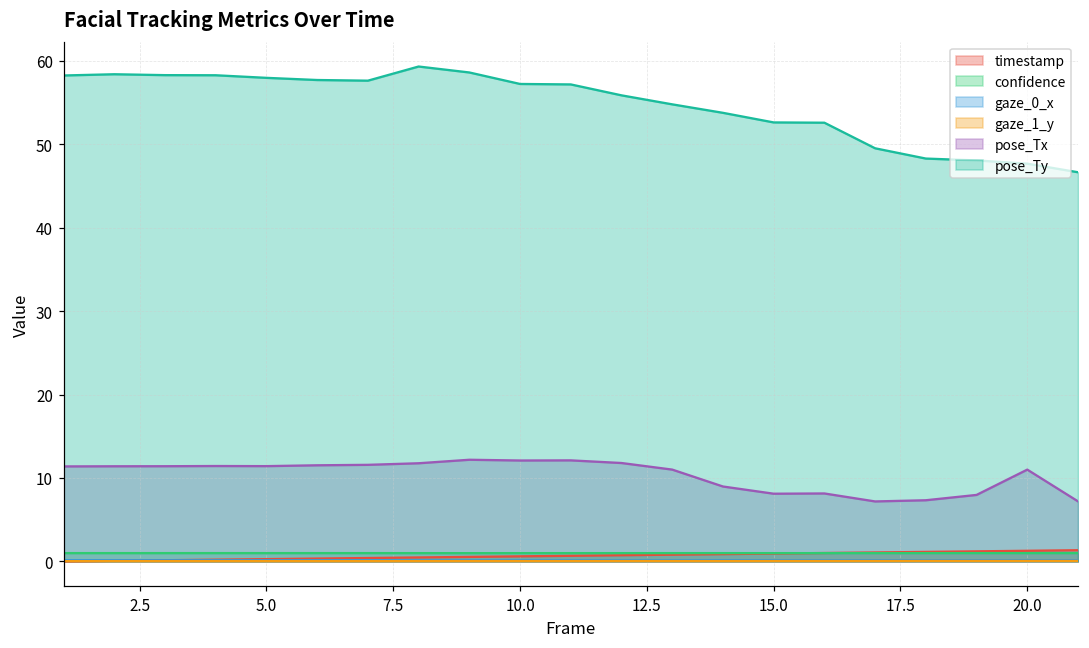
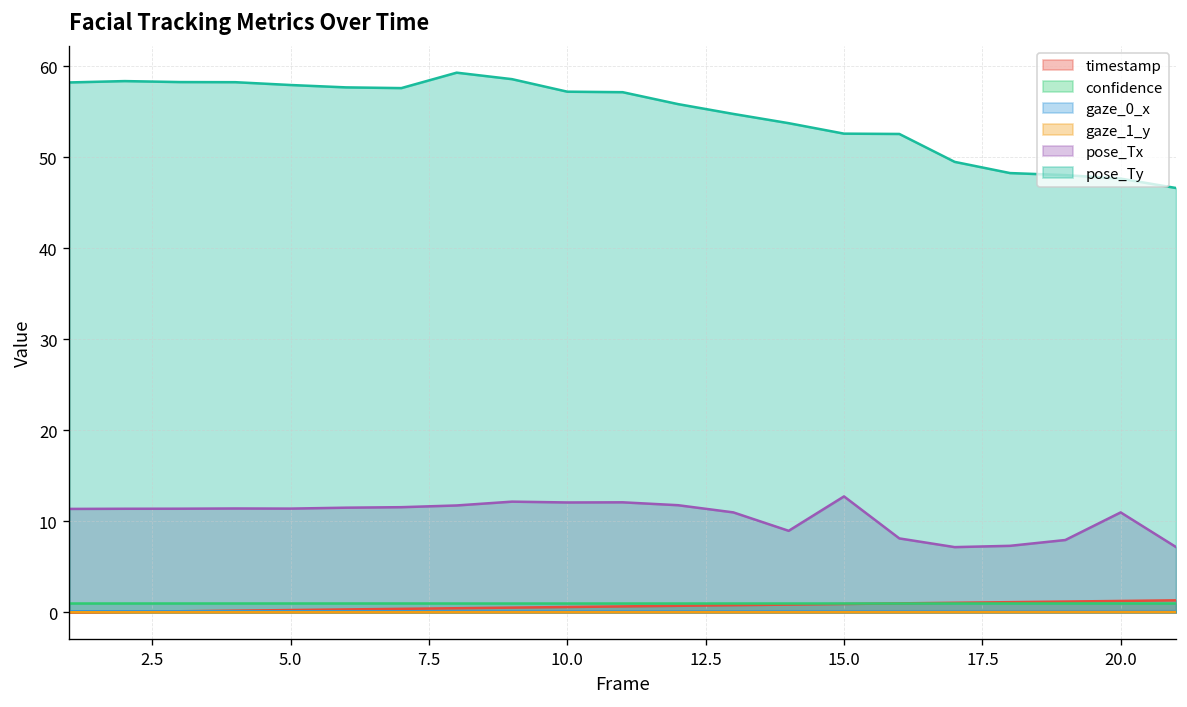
  {
    "pose_Tx": {
      "5.0": 11,
      "10.0": 12,
-     "15.0": 8,
+     "15.0": 13,
      "20.0": 11
    }
  }
